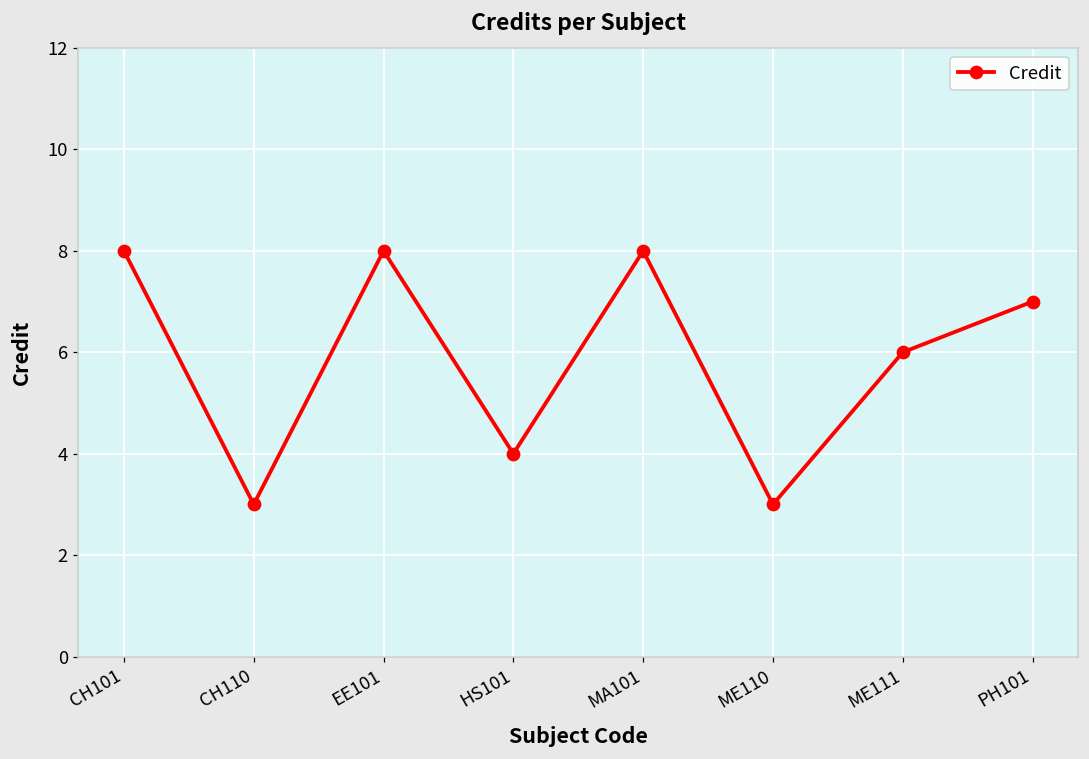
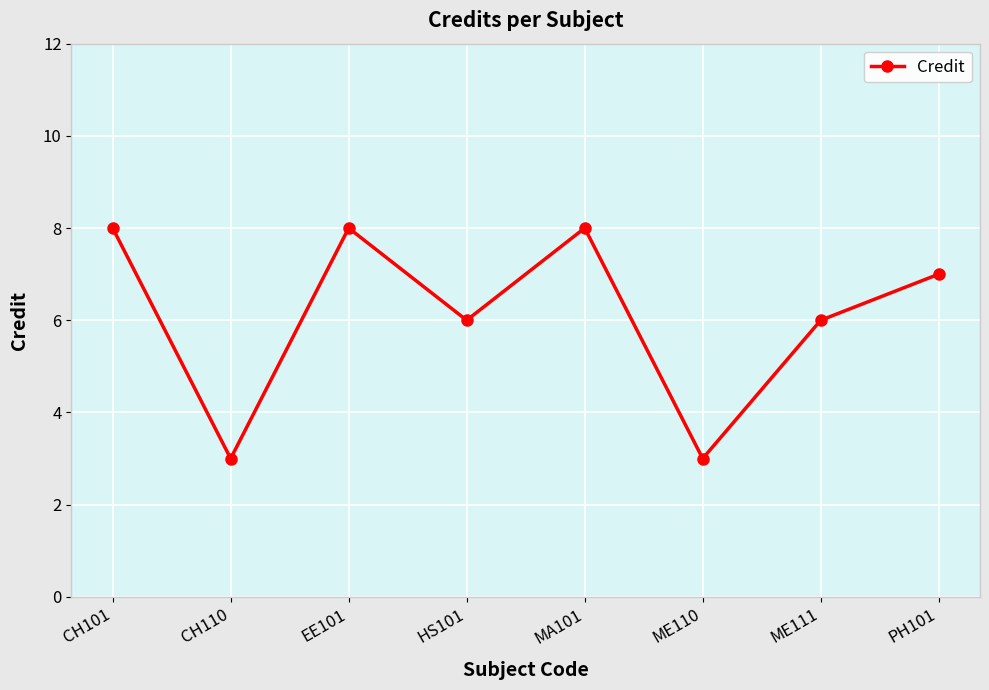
  {
    "CH101": 8,
    "CH110": 3,
    "EE101": 8,
-   "HS101": 4,
+   "HS101": 6,
    "MA101": 8,
    "ME110": 3,
    "ME111": 6,
    "PH101": 7
  }
